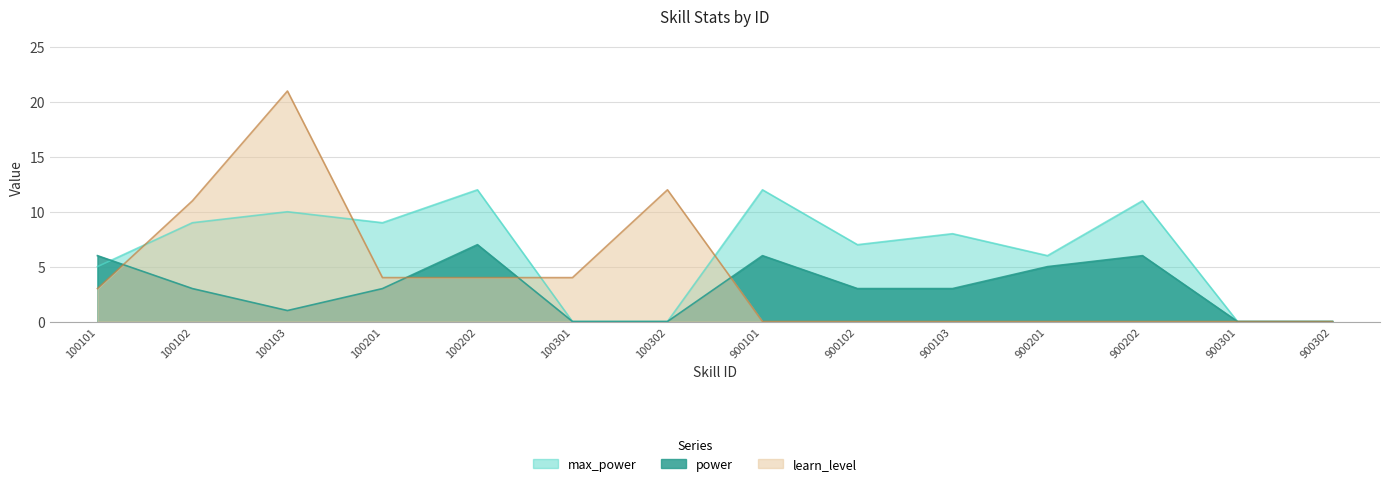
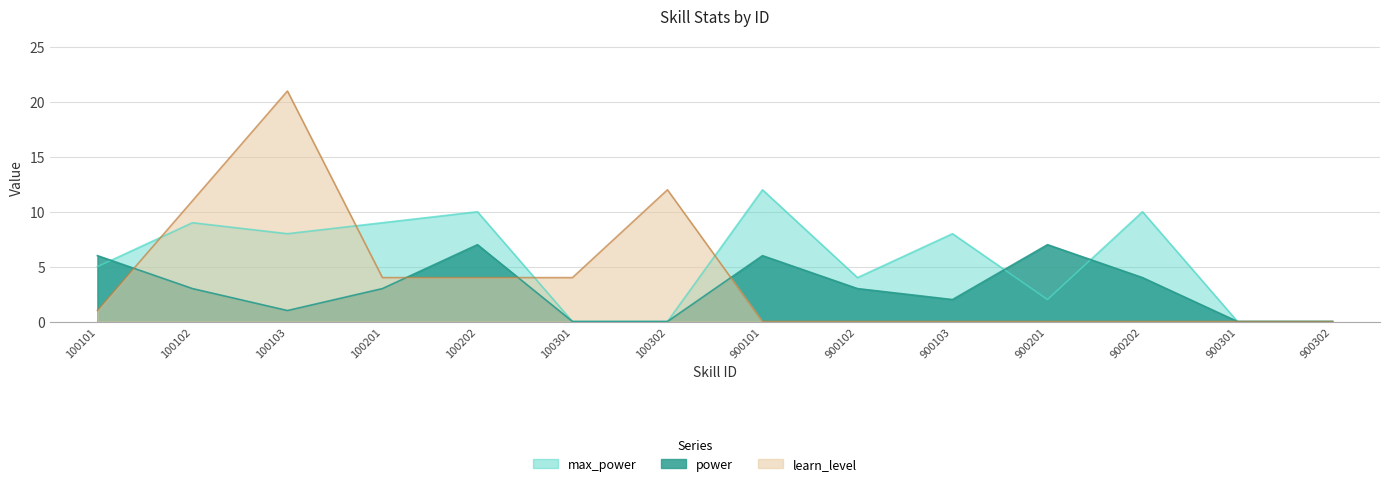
  {
    "max_power": {
      "100101": 5,
      "100102": 9,
-     "100103": 10,
+     "100103": 8,
      "100201": 9,
-     "100202": 12,
+     "100202": 10,
      "900101": 12,
-     "900102": 7,
+     "900102": 4,
      "900103": 8,
-     "900201": 6,
-     "900202": 11
+     "900201": 2,
+     "900202": 10
    },
    "power": {
      "100101": 6,
      "100102": 3,
      "100103": 1,
      "100201": 3,
      "100202": 7,
      "900101": 6,
      "900102": 3,
-     "900103": 3,
-     "900201": 5,
-     "900202": 6
+     "900103": 2,
+     "900201": 7,
+     "900202": 4
    },
    "learn_level": {
-     "100101": 3,
+     "100101": 1,
      "100102": 11,
      "100103": 21,
      "100201": 4,
      "100202": 4,
      "100301": 4,
      "100302": 12,
      "900101": 0,
      "900102": 0,
      "900103": 0,
      "900201": 0,
      "900202": 0
    }
  }
